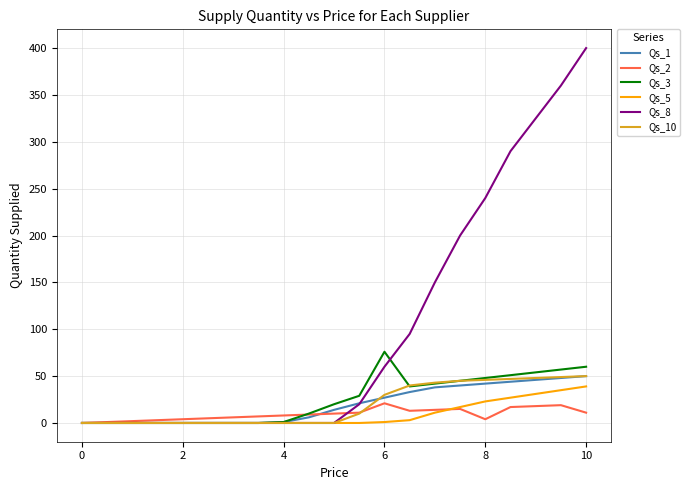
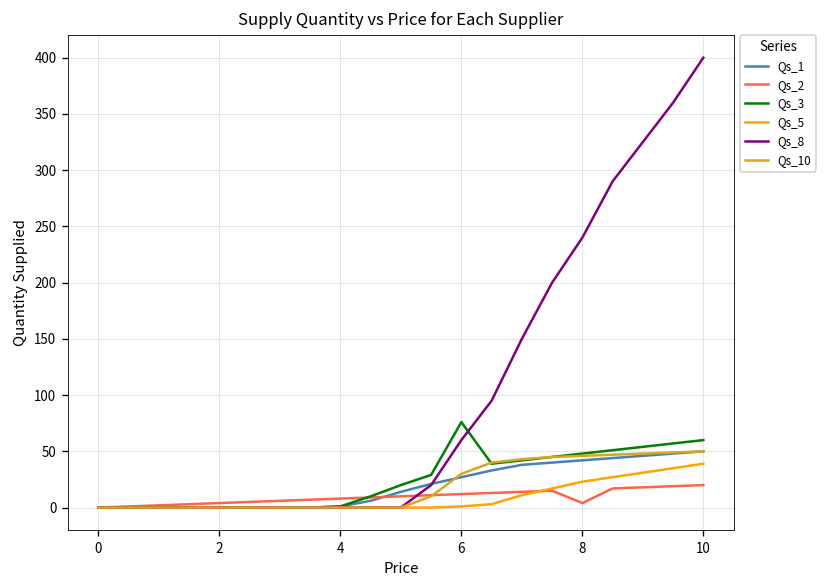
  {
    "Qs_1": {
      "6": 30,
      "8": 40
    },
    "Qs_2": {
      "2": 0,
      "4": 10,
-     "6": 20,
+     "6": 10,
      "8": 0,
-     "10": 10
+     "10": 20
    },
    "Qs_3": {
      "6": 80,
      "10": 60
    },
    "Qs_8": {
      "6": 60,
      "8": 240,
      "10": 400
    }
  }
